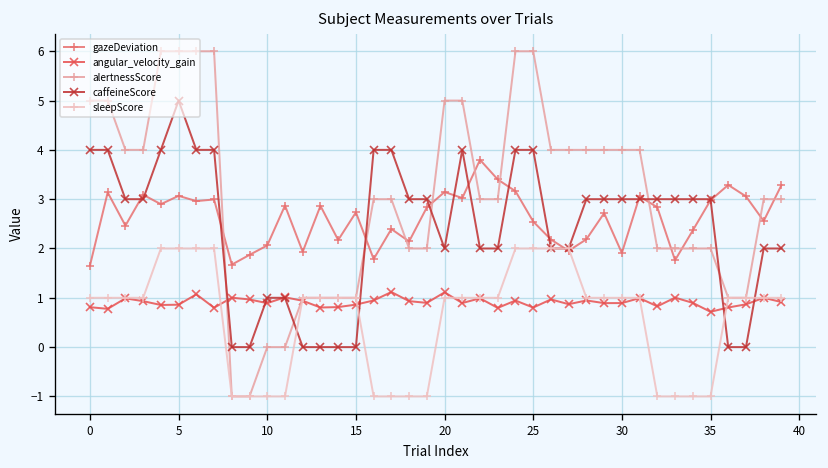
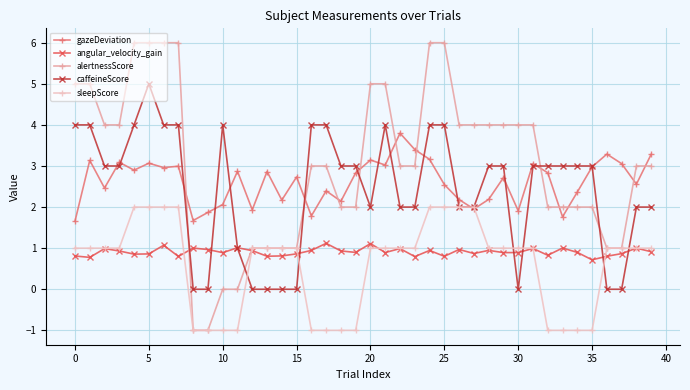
  {
    "caffeineScore": {
      "0": 4,
-     "10": 1,
+     "10": 4,
      "15": 0,
      "20": 2,
      "25": 4,
-     "30": 3
+     "30": 0
    }
  }
